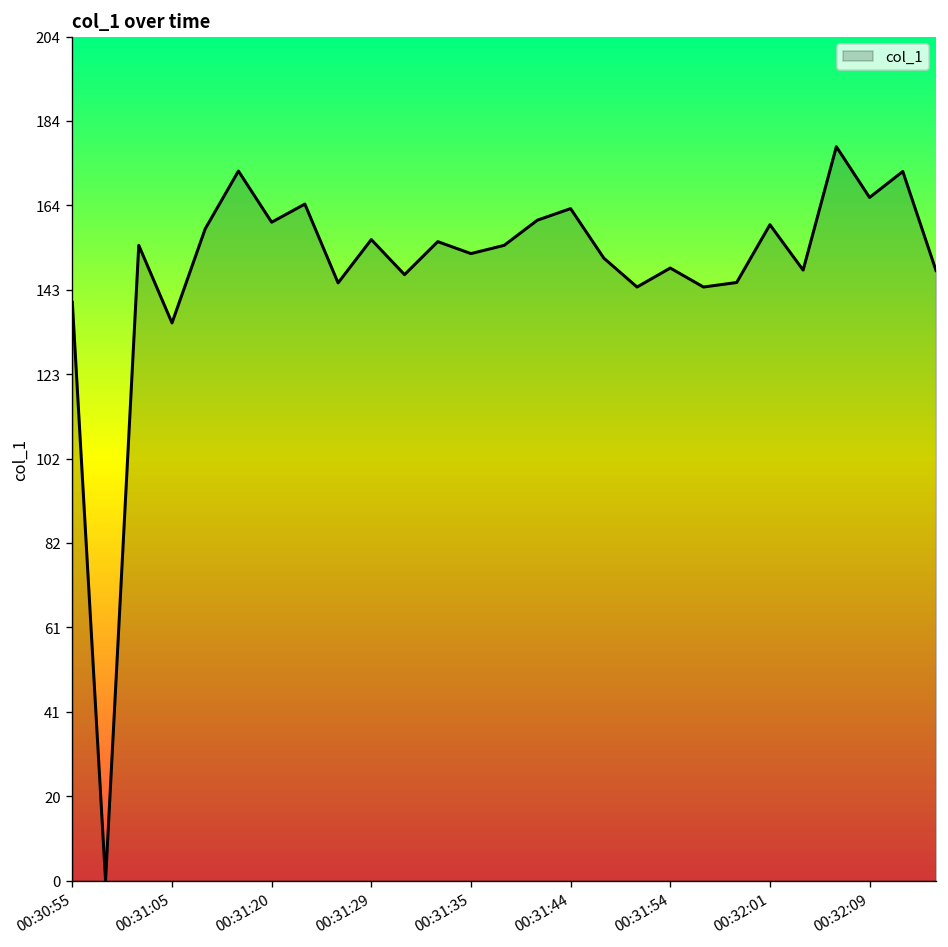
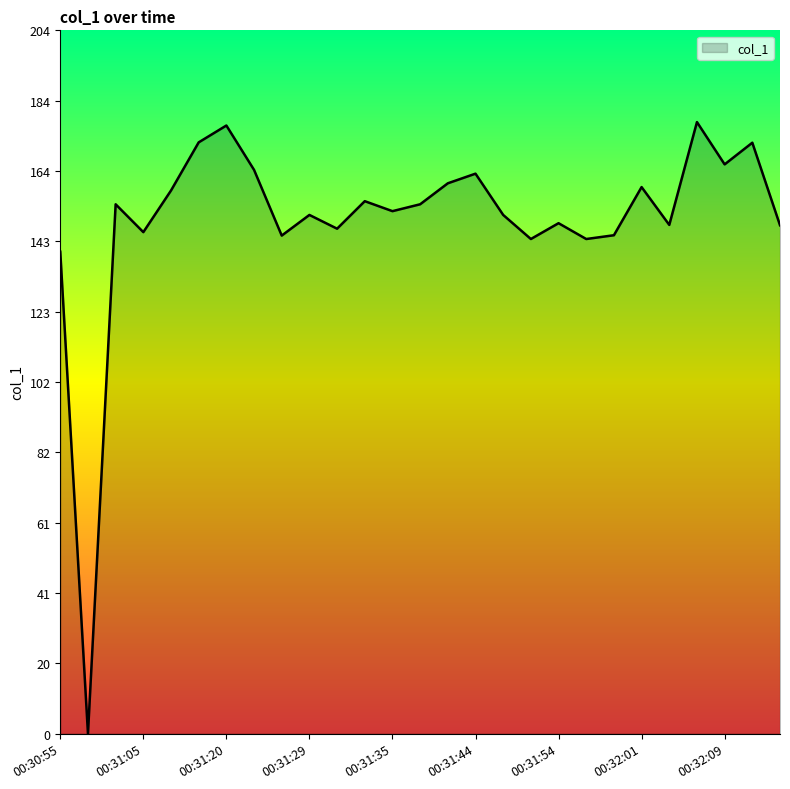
  {
    "00:30:55": 140,
-   "00:31:05": 135,
-   "00:31:20": 160,
-   "00:31:29": 155,
+   "00:31:05": 146,
+   "00:31:20": 177,
+   "00:31:29": 151,
    "00:31:35": 152,
    "00:31:44": 163,
    "00:31:54": 148,
    "00:32:01": 159,
    "00:32:09": 166
  }
